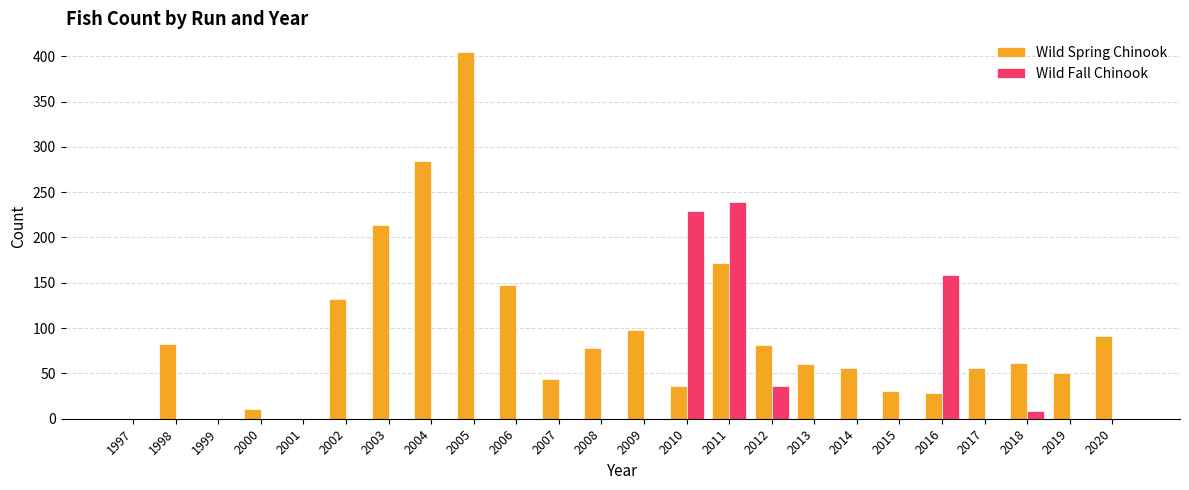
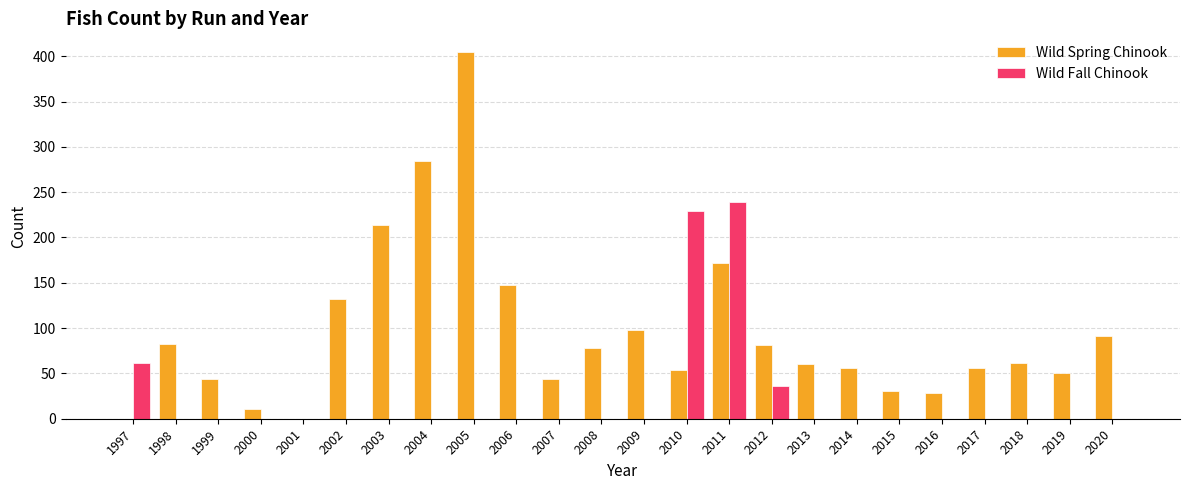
  {
    "Wild Spring Chinook": {
      "1997": 0,
      "1998": 80,
-     "1999": 0,
+     "1999": 40,
      "2000": 10,
      "2001": 0,
      "2002": 130,
      "2003": 210,
      "2004": 280,
      "2005": 410,
      "2006": 150,
      "2007": 40,
      "2008": 80,
      "2009": 100,
-     "2010": 40,
+     "2010": 50,
      "2011": 170,
      "2012": 80,
      "2013": 60,
      "2014": 60,
      "2015": 30,
      "2016": 30,
      "2017": 60,
      "2018": 60,
      "2019": 50,
      "2020": 90
    },
    "Wild Fall Chinook": {
-     "1997": 0,
+     "1997": 60,
      "1998": 0,
      "1999": 0,
      "2000": 0,
      "2001": 0,
      "2002": 0,
      "2003": 0,
      "2004": 0,
      "2005": 0,
      "2006": 0,
      "2007": 0,
      "2008": 0,
      "2009": 0,
      "2010": 230,
      "2011": 240,
      "2012": 40,
      "2013": 0,
      "2014": 0,
      "2015": 0,
-     "2016": 160,
+     "2016": 0,
      "2017": 0,
-     "2018": 10,
+     "2018": 0,
      "2019": 0,
      "2020": 0
    }
  }
